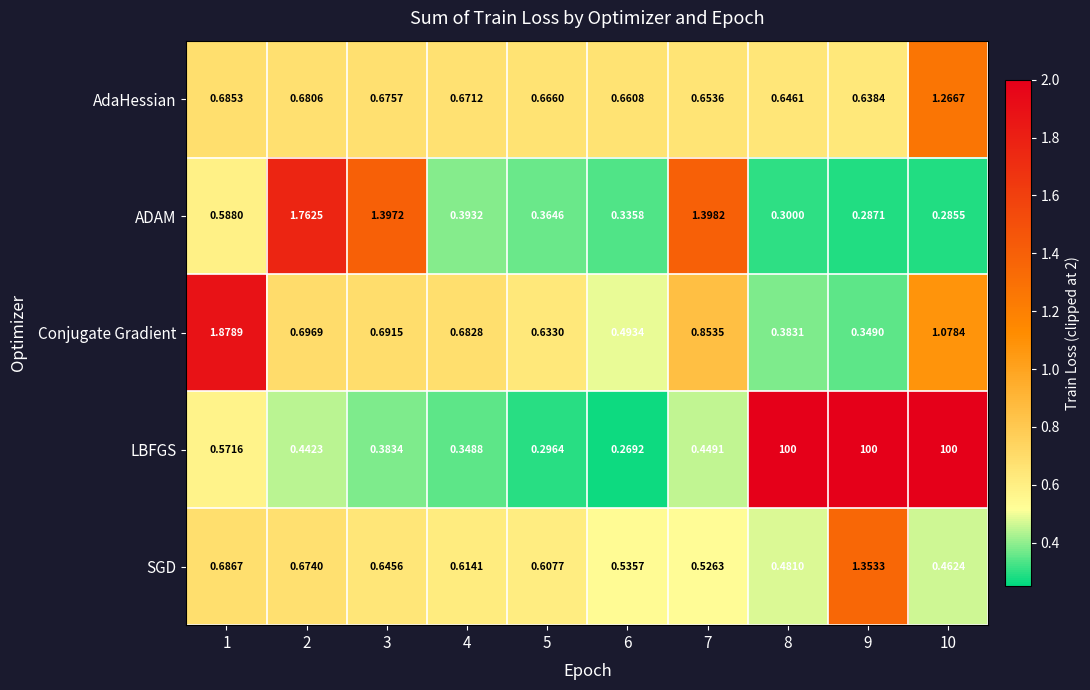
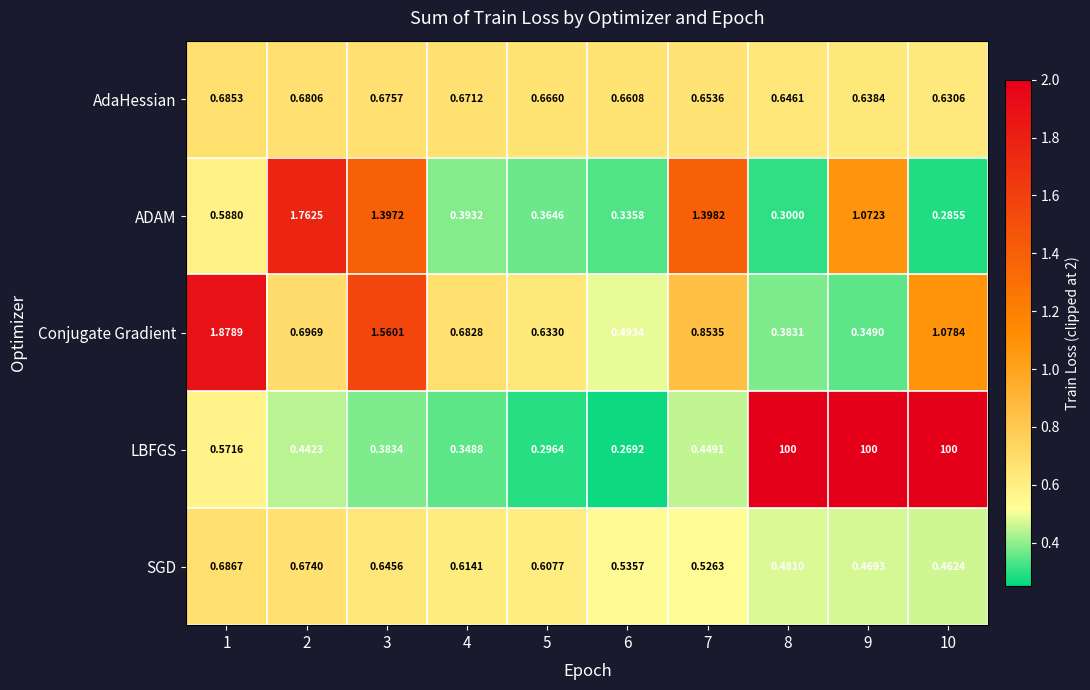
  {
    "AdaHessian": {
      "1": 0.6853,
      "2": 0.6806,
      "3": 0.6757,
      "4": 0.6712,
      "5": 0.6660,
      "6": 0.6608,
      "7": 0.6536,
      "8": 0.6461,
      "9": 0.6384,
-     "10": 1.2667
+     "10": 0.6306
    },
    "ADAM": {
      "1": 0.5880,
      "2": 1.7625,
      "3": 1.3972,
      "4": 0.3932,
      "5": 0.3646,
      "6": 0.3358,
      "7": 1.3982,
      "8": 0.3000,
-     "9": 0.2871,
+     "9": 1.0723,
      "10": 0.2855
    },
    "Conjugate Gradient": {
      "1": 1.8789,
      "2": 0.6969,
-     "3": 0.6915,
+     "3": 1.5601,
      "4": 0.6828,
      "5": 0.6330,
      "6": 0.4934,
      "7": 0.8535,
      "8": 0.3831,
      "9": 0.3490,
      "10": 1.0784
    },
    "LBFGS": {
      "1": 0.5716,
      "2": 0.4423,
      "3": 0.3834,
      "4": 0.3488,
      "5": 0.2964,
      "6": 0.2692,
      "7": 0.4491,
      "8": 100,
      "9": 100,
      "10": 100
    },
    "SGD": {
      "1": 0.6867,
      "2": 0.6740,
      "3": 0.6456,
      "4": 0.6141,
      "5": 0.6077,
      "6": 0.5357,
      "7": 0.5263,
      "8": 0.4810,
-     "9": 1.3533,
+     "9": 0.4693,
      "10": 0.4624
    }
  }
